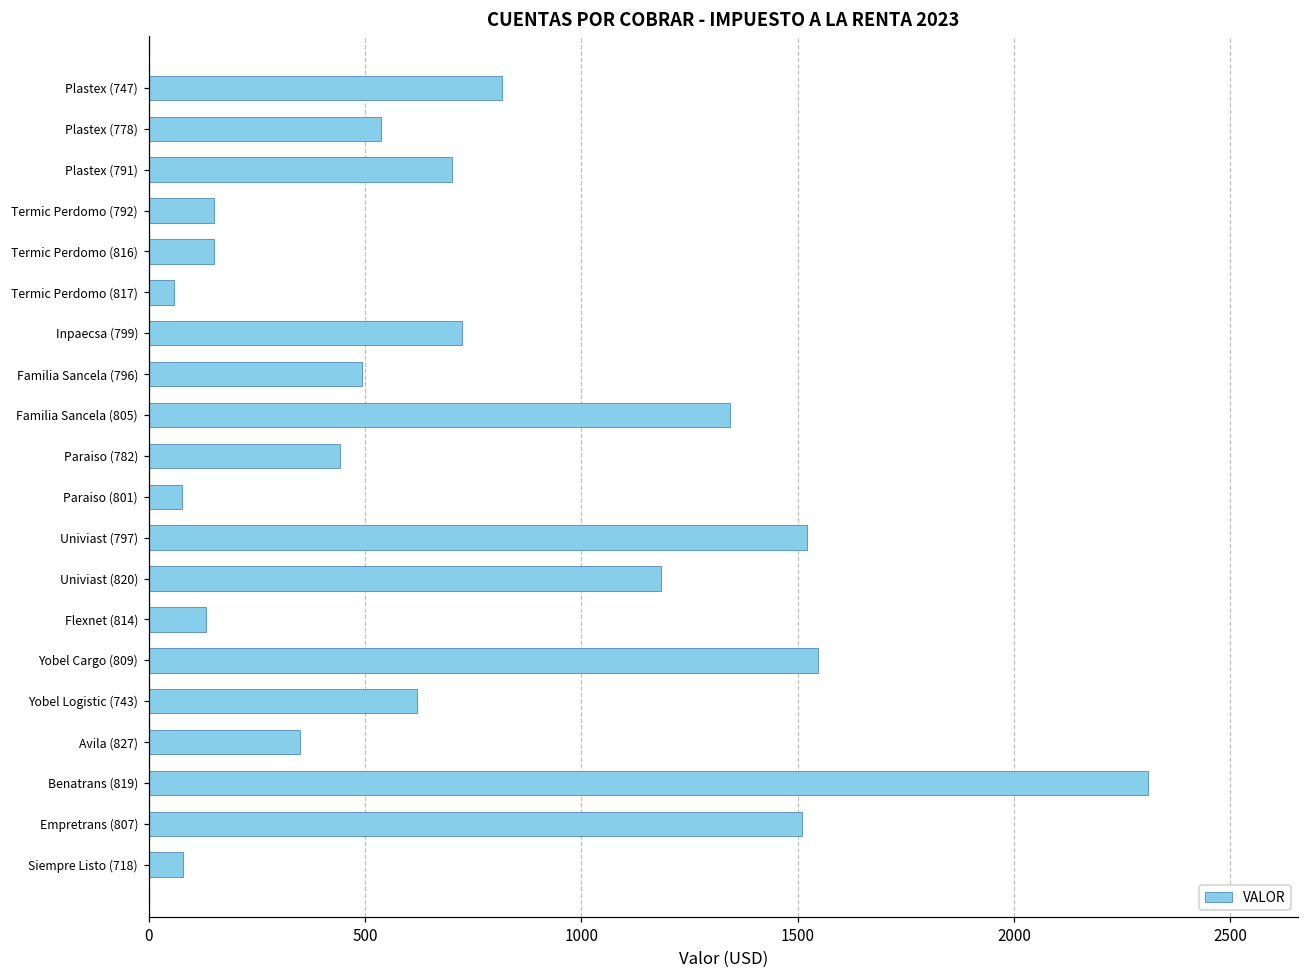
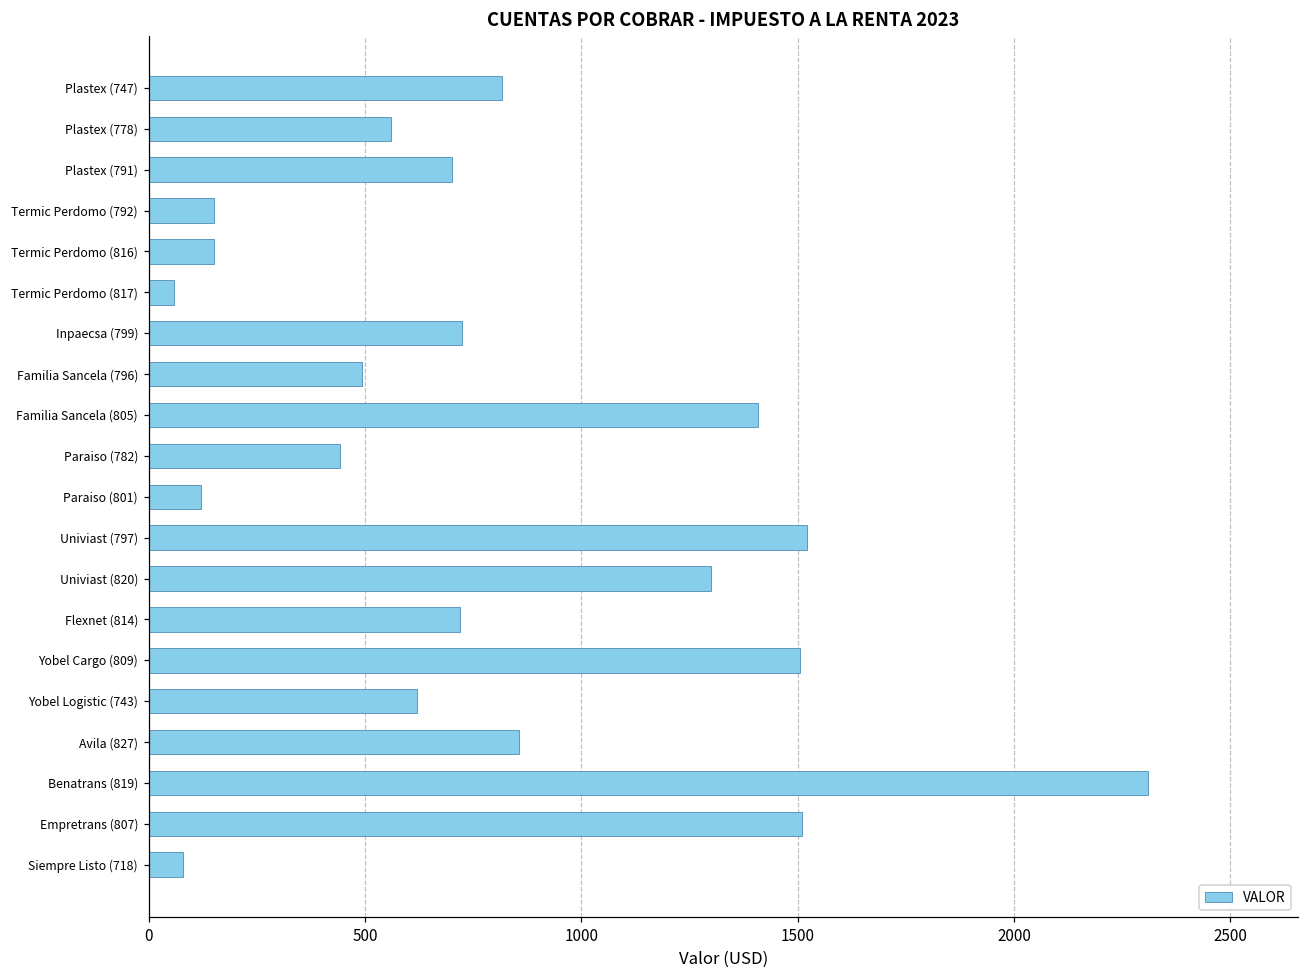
  {
    "Plastex (747)": 820,
-   "Plastex (778)": 540,
+   "Plastex (778)": 560,
    "Plastex (791)": 700,
    "Termic Perdomo (792)": 150,
    "Termic Perdomo (816)": 150,
    "Termic Perdomo (817)": 60,
    "Inpaecsa (799)": 720,
    "Familia Sancela (796)": 490,
-   "Familia Sancela (805)": 1340,
+   "Familia Sancela (805)": 1410,
    "Paraiso (782)": 440,
-   "Paraiso (801)": 80,
+   "Paraiso (801)": 120,
    "Univiast (797)": 1520,
-   "Univiast (820)": 1180,
-   "Flexnet (814)": 130,
-   "Yobel Cargo (809)": 1550,
+   "Univiast (820)": 1300,
+   "Flexnet (814)": 720,
+   "Yobel Cargo (809)": 1510,
    "Yobel Logistic (743)": 620,
-   "Avila (827)": 350,
+   "Avila (827)": 860,
    "Benatrans (819)": 2310,
    "Empretrans (807)": 1510,
    "Siempre Listo (718)": 80
  }
